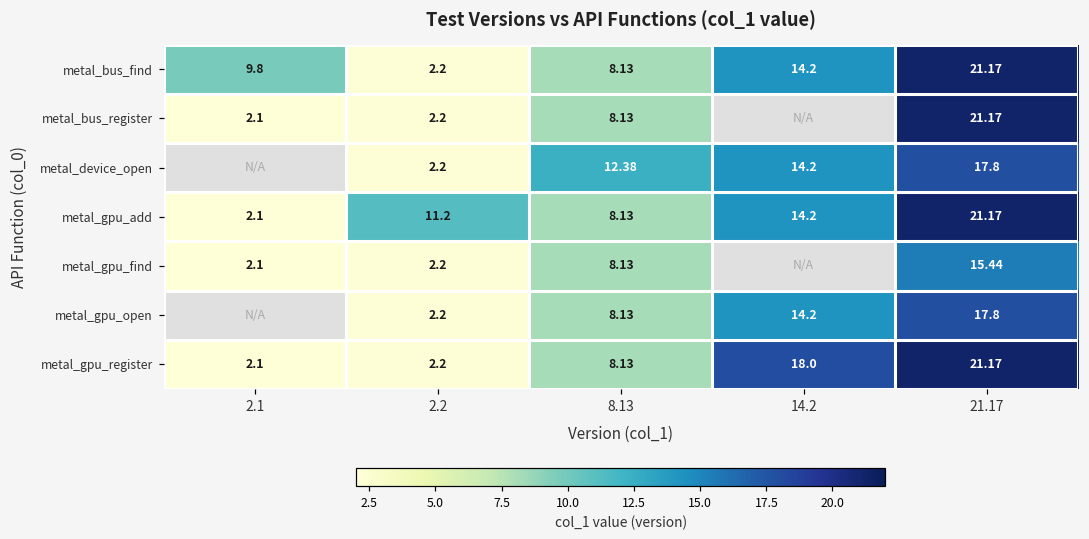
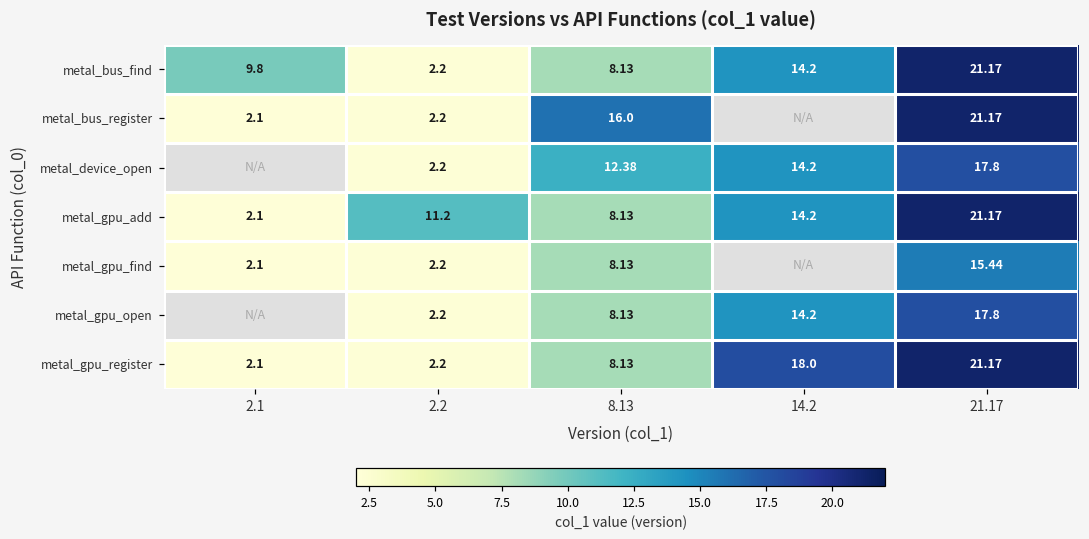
  {
    "metal_bus_find": {
      "2.1": 9.8,
      "2.2": 2.2,
      "8.13": 8.13,
      "14.2": 14.2,
      "21.17": 21.17
    },
    "metal_bus_register": {
      "2.1": 2.1,
      "2.2": 2.2,
-     "8.13": 8.13,
+     "8.13": 16.0,
      "21.17": 21.17
    },
    "metal_device_open": {
      "2.2": 2.2,
      "8.13": 12.38,
      "14.2": 14.2,
      "21.17": 17.8
    },
    "metal_gpu_add": {
      "2.1": 2.1,
      "2.2": 11.2,
      "8.13": 8.13,
      "14.2": 14.2,
      "21.17": 21.17
    },
    "metal_gpu_find": {
      "2.1": 2.1,
      "2.2": 2.2,
      "8.13": 8.13,
      "21.17": 15.44
    },
    "metal_gpu_open": {
      "2.2": 2.2,
      "8.13": 8.13,
      "14.2": 14.2,
      "21.17": 17.8
    },
    "metal_gpu_register": {
      "2.1": 2.1,
      "2.2": 2.2,
      "8.13": 8.13,
      "14.2": 18.0,
      "21.17": 21.17
    }
  }
